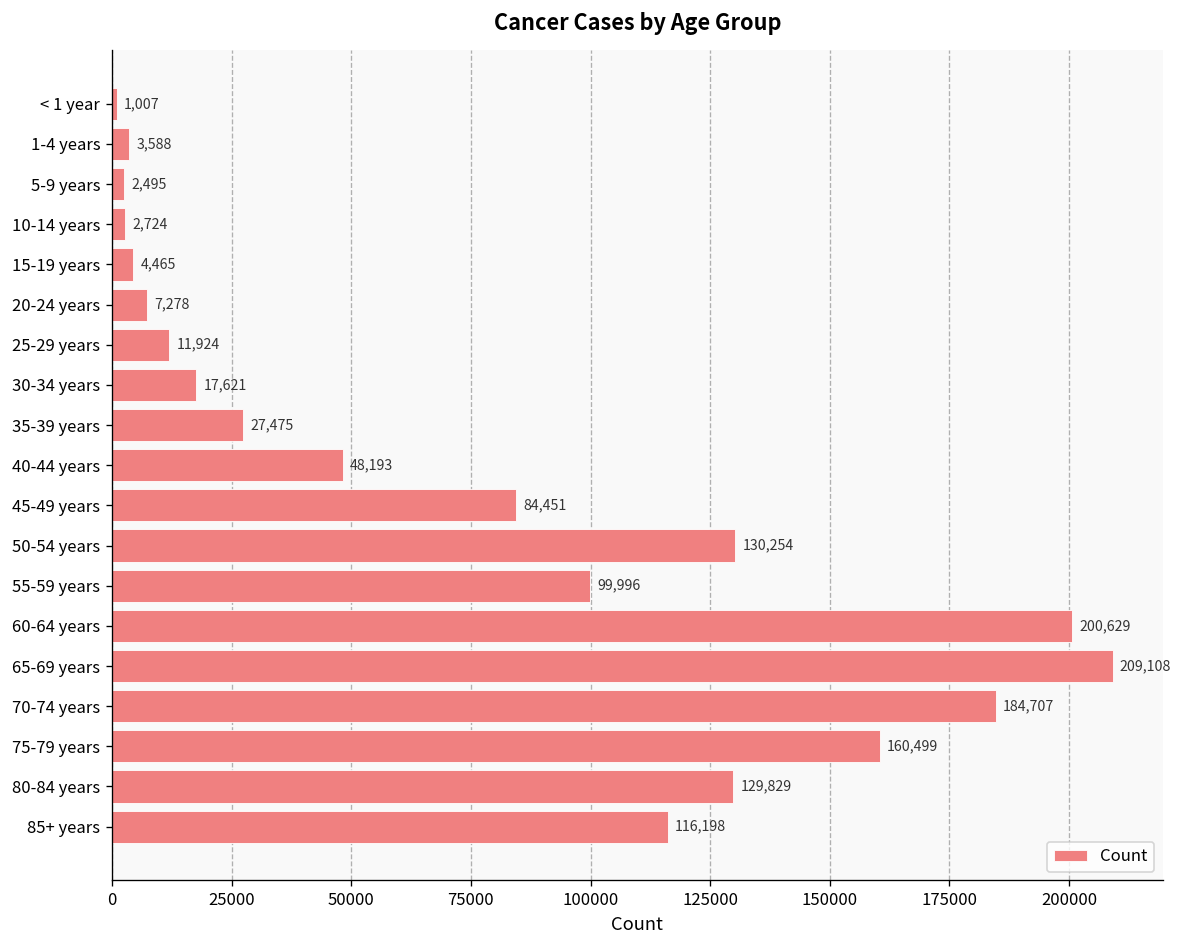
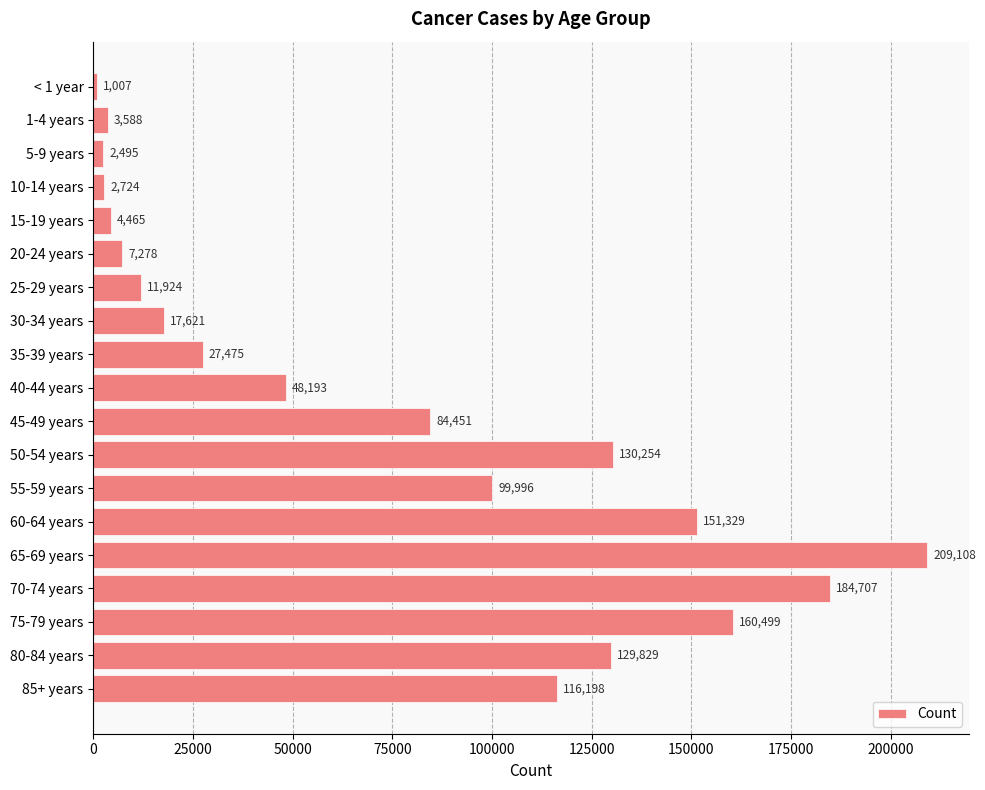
  {
    "< 1 year": "1,007",
    "1-4 years": "3,588",
    "5-9 years": "2,495",
    "10-14 years": "2,724",
    "15-19 years": "4,465",
    "20-24 years": "7,278",
    "25-29 years": "11,924",
    "30-34 years": "17,621",
    "35-39 years": "27,475",
    "40-44 years": "48,193",
    "45-49 years": "84,451",
    "50-54 years": "130,254",
    "55-59 years": "99,996",
-   "60-64 years": "200,629",
+   "60-64 years": "151,329",
    "65-69 years": "209,108",
    "70-74 years": "184,707",
    "75-79 years": "160,499",
    "80-84 years": "129,829",
    "85+ years": "116,198"
  }
